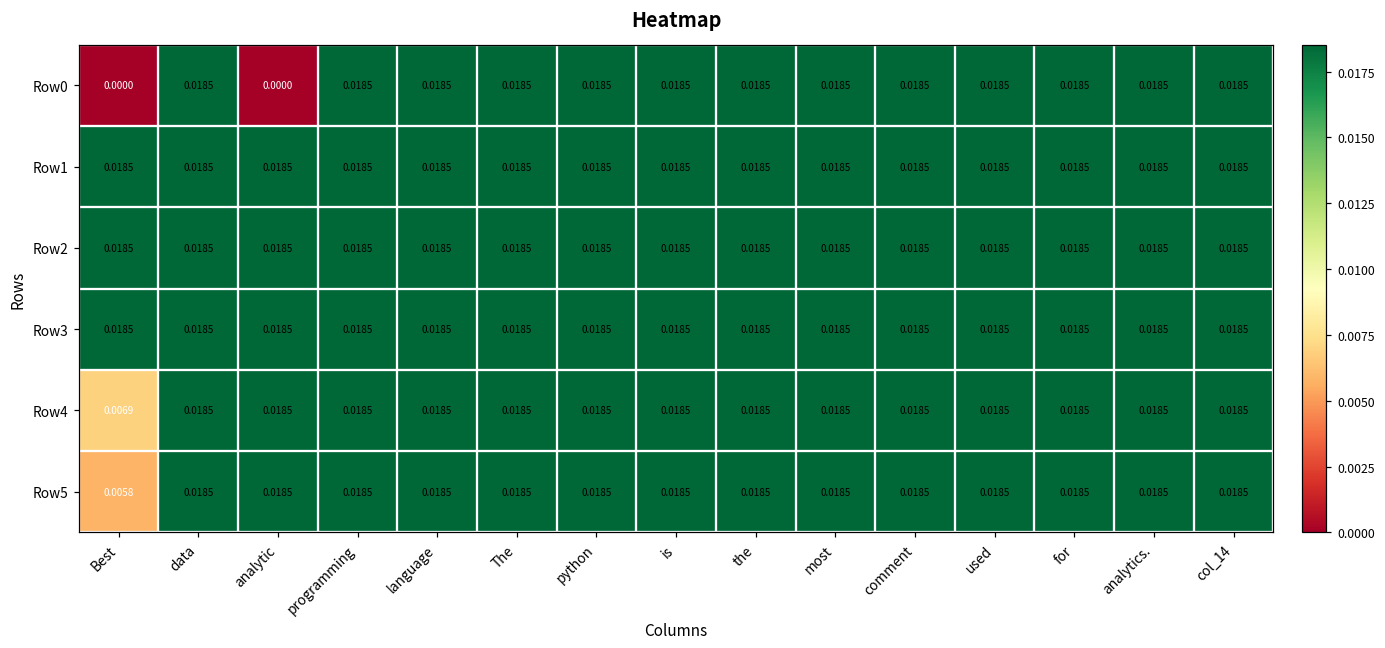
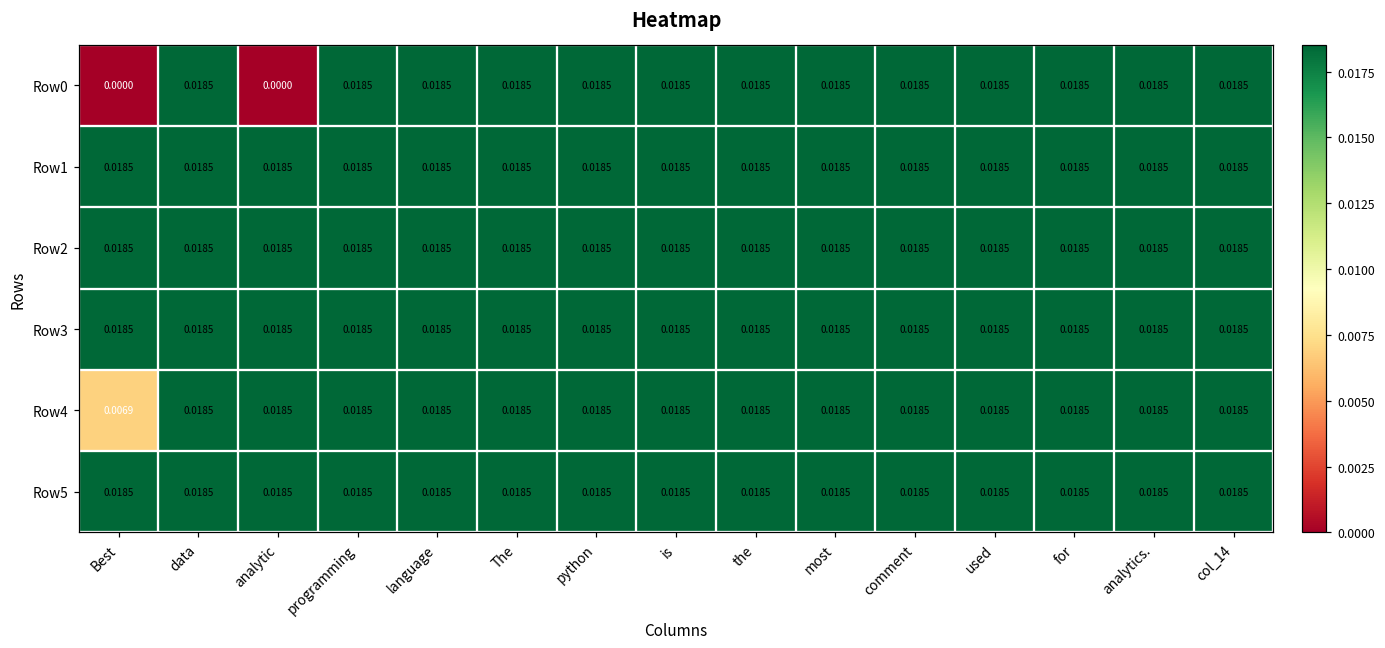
  {
    "Row0": {
      "Best": 0.0000,
      "data": 0.0185,
      "analytic": 0.0000,
      "programming": 0.0185,
      "language": 0.0185,
      "The": 0.0185,
      "python": 0.0185,
      "is": 0.0185,
      "the": 0.0185,
      "most": 0.0185,
      "comment": 0.0185,
      "used": 0.0185,
      "for": 0.0185,
      "analytics.": 0.0185,
      "col_14": 0.0185
    },
    "Row1": {
      "Best": 0.0185,
      "data": 0.0185,
      "analytic": 0.0185,
      "programming": 0.0185,
      "language": 0.0185,
      "The": 0.0185,
      "python": 0.0185,
      "is": 0.0185,
      "the": 0.0185,
      "most": 0.0185,
      "comment": 0.0185,
      "used": 0.0185,
      "for": 0.0185,
      "analytics.": 0.0185,
      "col_14": 0.0185
    },
    "Row2": {
      "Best": 0.0185,
      "data": 0.0185,
      "analytic": 0.0185,
      "programming": 0.0185,
      "language": 0.0185,
      "The": 0.0185,
      "python": 0.0185,
      "is": 0.0185,
      "the": 0.0185,
      "most": 0.0185,
      "comment": 0.0185,
      "used": 0.0185,
      "for": 0.0185,
      "analytics.": 0.0185,
      "col_14": 0.0185
    },
    "Row3": {
      "Best": 0.0185,
      "data": 0.0185,
      "analytic": 0.0185,
      "programming": 0.0185,
      "language": 0.0185,
      "The": 0.0185,
      "python": 0.0185,
      "is": 0.0185,
      "the": 0.0185,
      "most": 0.0185,
      "comment": 0.0185,
      "used": 0.0185,
      "for": 0.0185,
      "analytics.": 0.0185,
      "col_14": 0.0185
    },
    "Row4": {
      "Best": 0.0069,
      "data": 0.0185,
      "analytic": 0.0185,
      "programming": 0.0185,
      "language": 0.0185,
      "The": 0.0185,
      "python": 0.0185,
      "is": 0.0185,
      "the": 0.0185,
      "most": 0.0185,
      "comment": 0.0185,
      "used": 0.0185,
      "for": 0.0185,
      "analytics.": 0.0185,
      "col_14": 0.0185
    },
    "Row5": {
-     "Best": 0.0058,
+     "Best": 0.0185,
      "data": 0.0185,
      "analytic": 0.0185,
      "programming": 0.0185,
      "language": 0.0185,
      "The": 0.0185,
      "python": 0.0185,
      "is": 0.0185,
      "the": 0.0185,
      "most": 0.0185,
      "comment": 0.0185,
      "used": 0.0185,
      "for": 0.0185,
      "analytics.": 0.0185,
      "col_14": 0.0185
    }
  }
